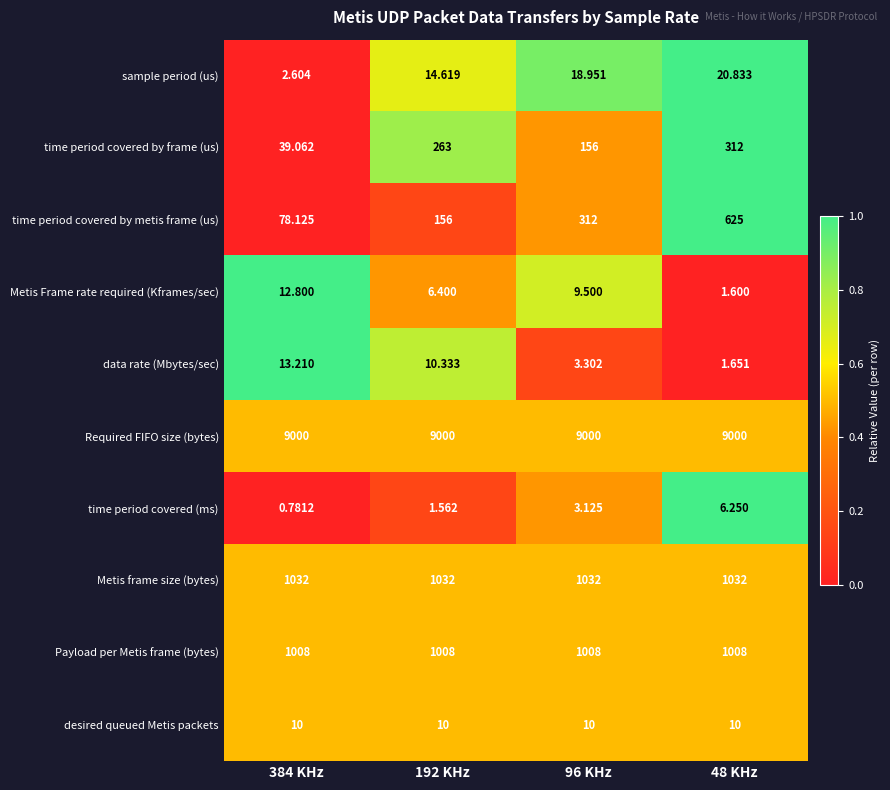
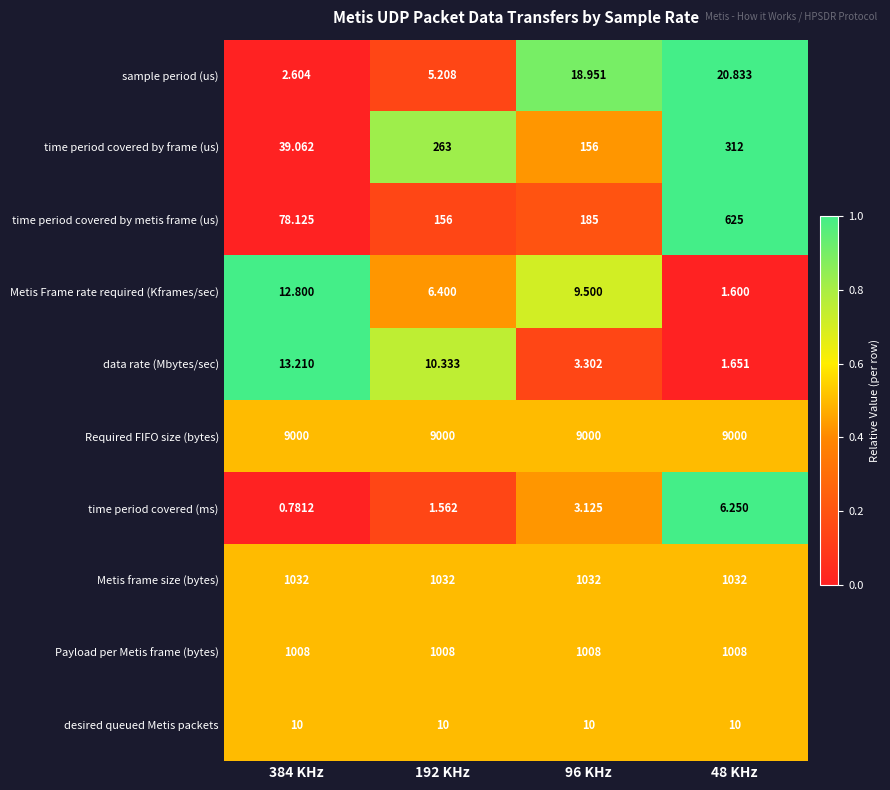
  {
    "sample period (us)": {
      "384 KHz": 2.604,
-     "192 KHz": 14.619,
+     "192 KHz": 5.208,
      "96 KHz": 18.951,
      "48 KHz": 20.833
    },
    "time period covered by frame (us)": {
      "384 KHz": 39.062,
      "192 KHz": 263,
      "96 KHz": 156,
      "48 KHz": 312
    },
    "time period covered by metis frame (us)": {
      "384 KHz": 78.125,
      "192 KHz": 156,
-     "96 KHz": 312,
+     "96 KHz": 185,
      "48 KHz": 625
    },
    "Metis Frame rate required (Kframes/sec)": {
      "384 KHz": 12.800,
      "192 KHz": 6.400,
      "96 KHz": 9.500,
      "48 KHz": 1.600
    },
    "data rate (Mbytes/sec)": {
      "384 KHz": 13.210,
      "192 KHz": 10.333,
      "96 KHz": 3.302,
      "48 KHz": 1.651
    },
    "Required FIFO size (bytes)": {
      "384 KHz": 9000,
      "192 KHz": 9000,
      "96 KHz": 9000,
      "48 KHz": 9000
    },
    "time period covered (ms)": {
      "384 KHz": 0.7812,
      "192 KHz": 1.562,
      "96 KHz": 3.125,
      "48 KHz": 6.250
    },
    "Metis frame size (bytes)": {
      "384 KHz": 1032,
      "192 KHz": 1032,
      "96 KHz": 1032,
      "48 KHz": 1032
    },
    "Payload per Metis frame (bytes)": {
      "384 KHz": 1008,
      "192 KHz": 1008,
      "96 KHz": 1008,
      "48 KHz": 1008
    },
    "desired queued Metis packets": {
      "384 KHz": 10,
      "192 KHz": 10,
      "96 KHz": 10,
      "48 KHz": 10
    }
  }
